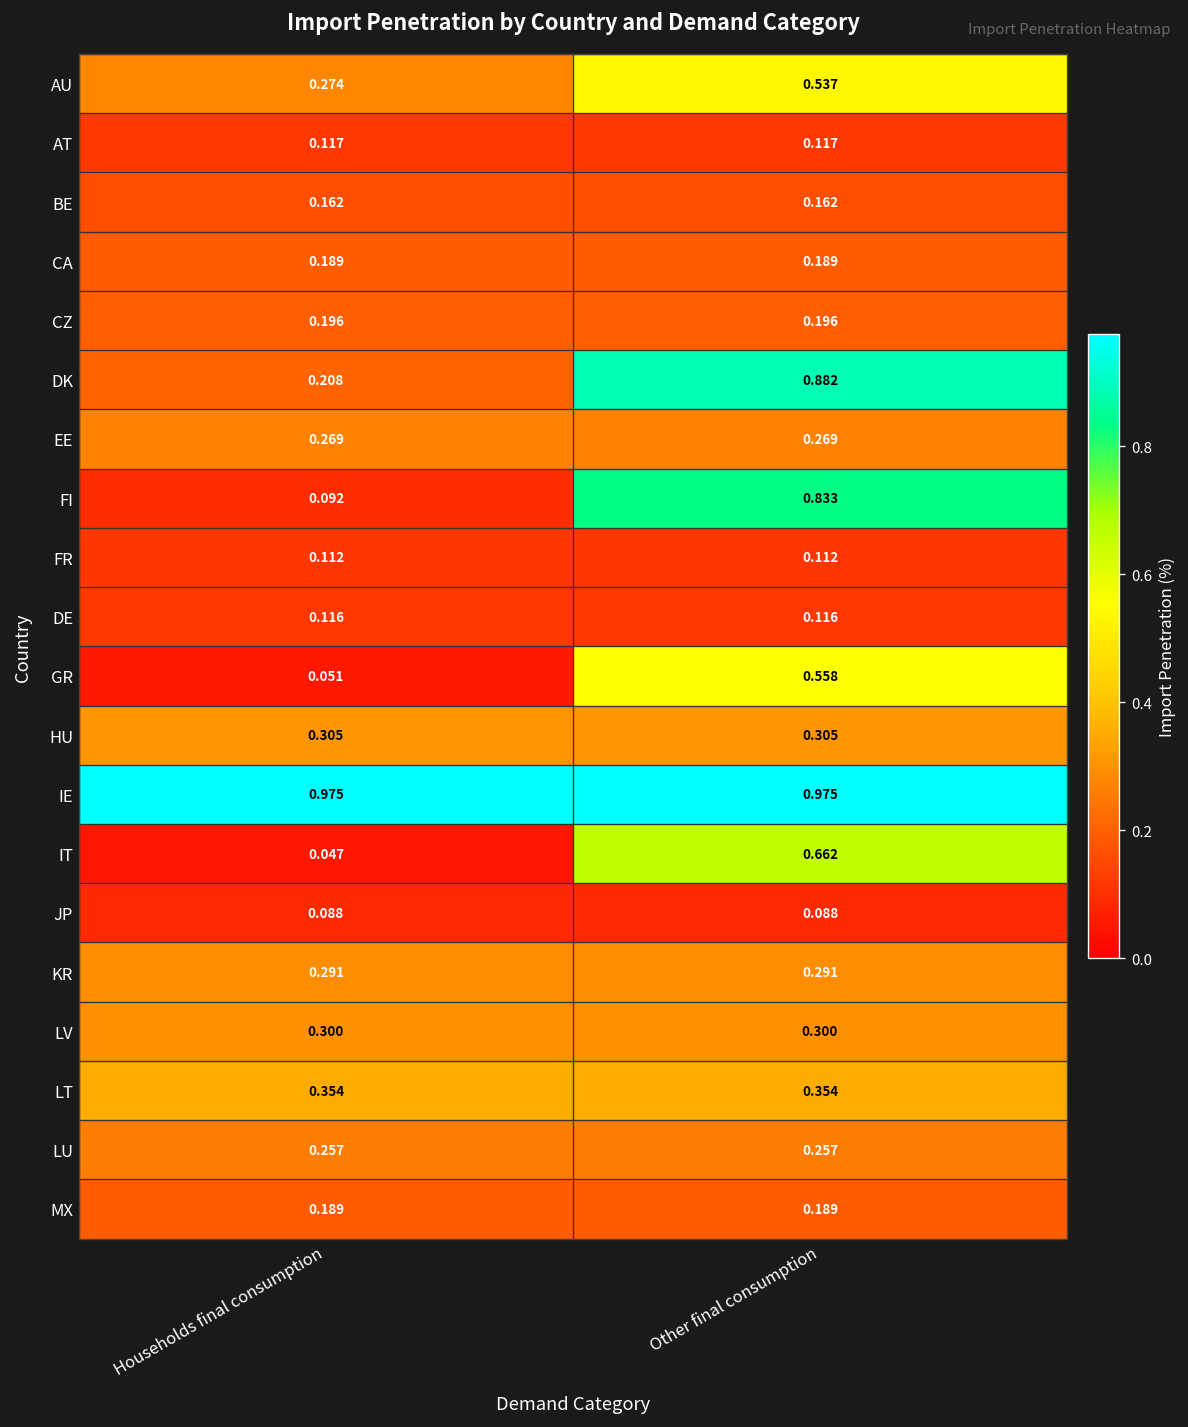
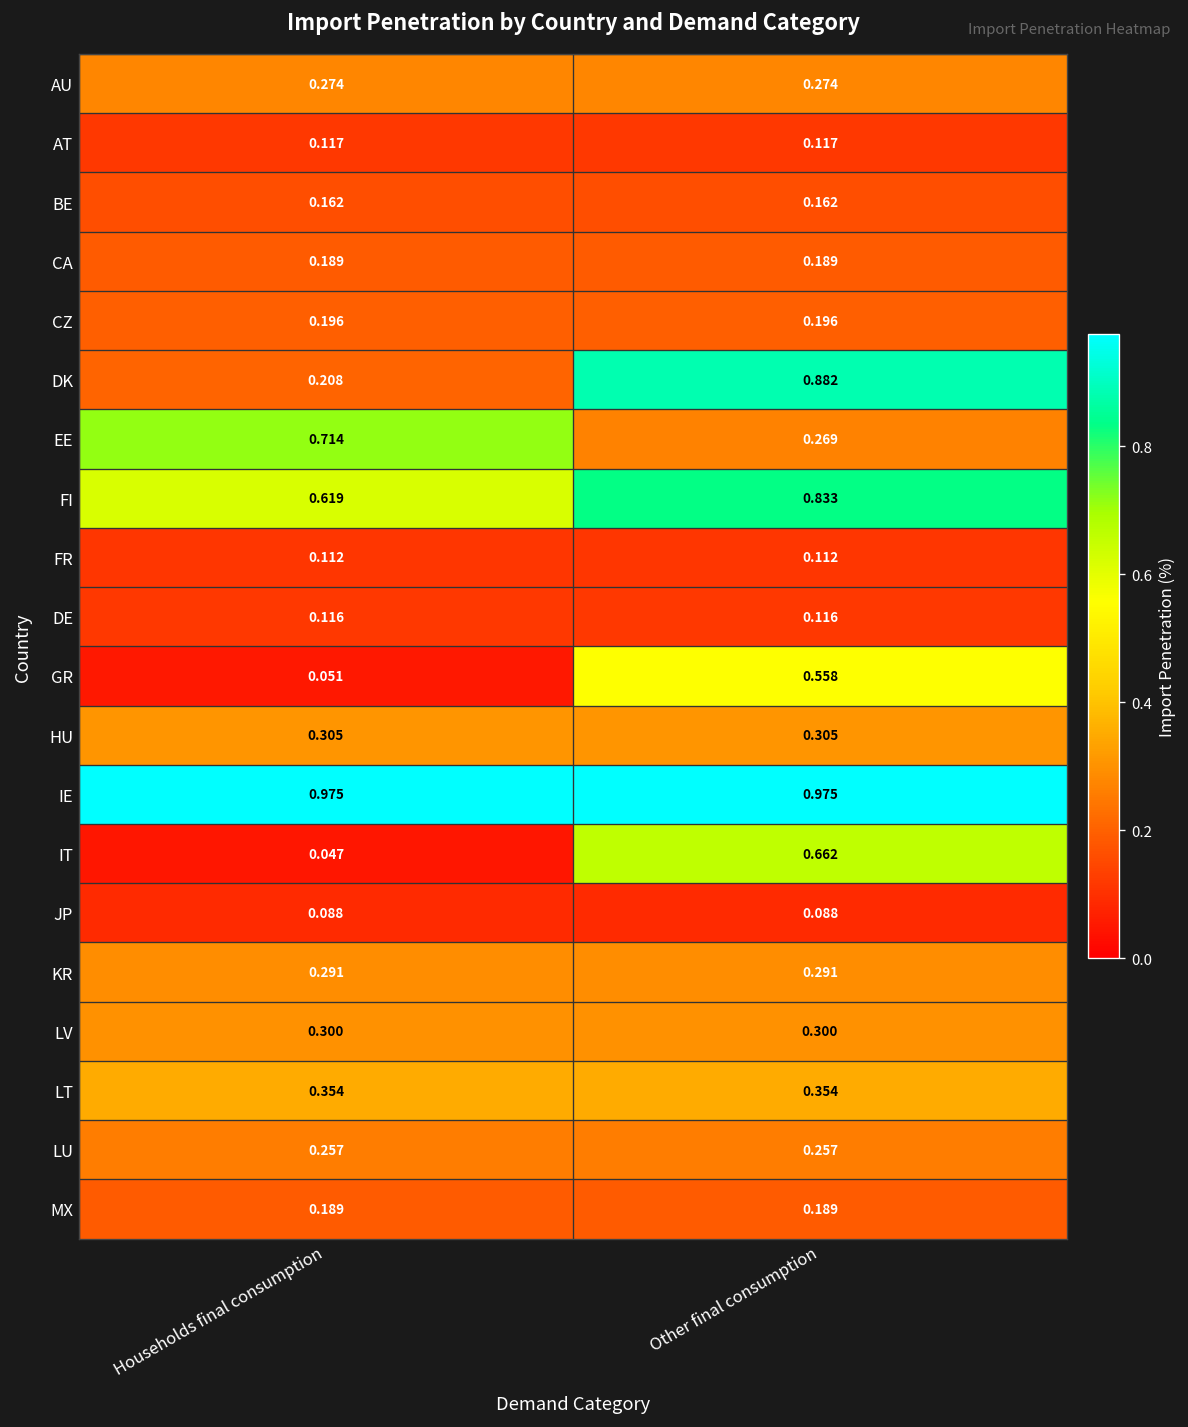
  {
    "AU": {
      "Households final consumption": 0.274,
-     "Other final consumption": 0.537
+     "Other final consumption": 0.274
    },
    "AT": {
      "Households final consumption": 0.117,
      "Other final consumption": 0.117
    },
    "BE": {
      "Households final consumption": 0.162,
      "Other final consumption": 0.162
    },
    "CA": {
      "Households final consumption": 0.189,
      "Other final consumption": 0.189
    },
    "CZ": {
      "Households final consumption": 0.196,
      "Other final consumption": 0.196
    },
    "DK": {
      "Households final consumption": 0.208,
      "Other final consumption": 0.882
    },
    "EE": {
-     "Households final consumption": 0.269,
+     "Households final consumption": 0.714,
      "Other final consumption": 0.269
    },
    "FI": {
-     "Households final consumption": 0.092,
+     "Households final consumption": 0.619,
      "Other final consumption": 0.833
    },
    "FR": {
      "Households final consumption": 0.112,
      "Other final consumption": 0.112
    },
    "DE": {
      "Households final consumption": 0.116,
      "Other final consumption": 0.116
    },
    "GR": {
      "Households final consumption": 0.051,
      "Other final consumption": 0.558
    },
    "HU": {
      "Households final consumption": 0.305,
      "Other final consumption": 0.305
    },
    "IE": {
      "Households final consumption": 0.975,
      "Other final consumption": 0.975
    },
    "IT": {
      "Households final consumption": 0.047,
      "Other final consumption": 0.662
    },
    "JP": {
      "Households final consumption": 0.088,
      "Other final consumption": 0.088
    },
    "KR": {
      "Households final consumption": 0.291,
      "Other final consumption": 0.291
    },
    "LV": {
      "Households final consumption": 0.300,
      "Other final consumption": 0.300
    },
    "LT": {
      "Households final consumption": 0.354,
      "Other final consumption": 0.354
    },
    "LU": {
      "Households final consumption": 0.257,
      "Other final consumption": 0.257
    },
    "MX": {
      "Households final consumption": 0.189,
      "Other final consumption": 0.189
    }
  }
